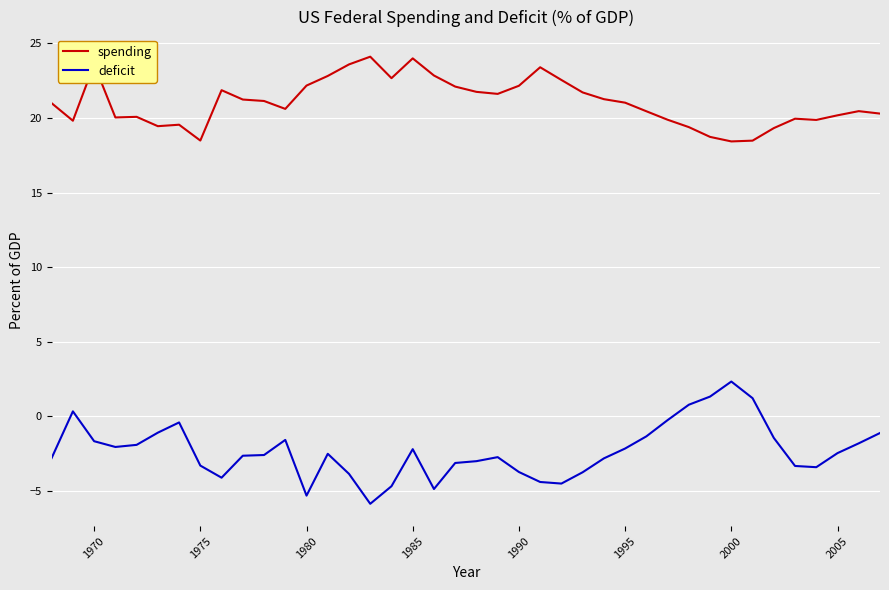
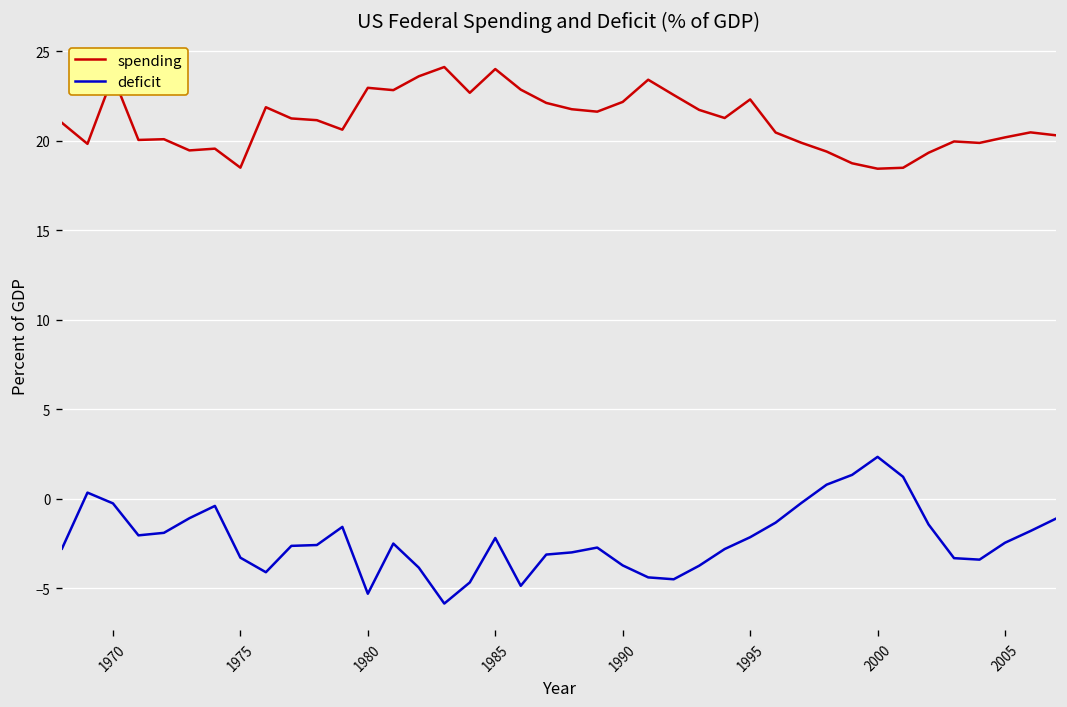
  {
    "spending": {
      "1975": 18.5,
-     "1980": 22.2,
+     "1980": 22.9,
      "1985": 24.0,
      "1990": 22.2,
-     "1995": 21.0,
+     "1995": 22.3,
      "2000": 18.4,
      "2005": 20.2
    },
    "deficit": {
-     "1970": -1.7,
+     "1970": -0.3,
      "1975": -3.3,
      "1980": -5.3,
      "1985": -2.2,
      "1990": -3.7,
      "1995": -2.2,
      "2000": 2.3,
      "2005": -2.5
    }
  }
